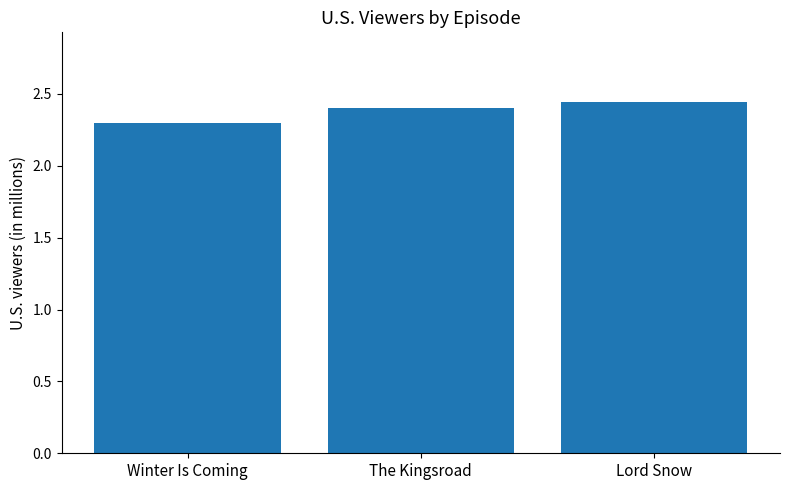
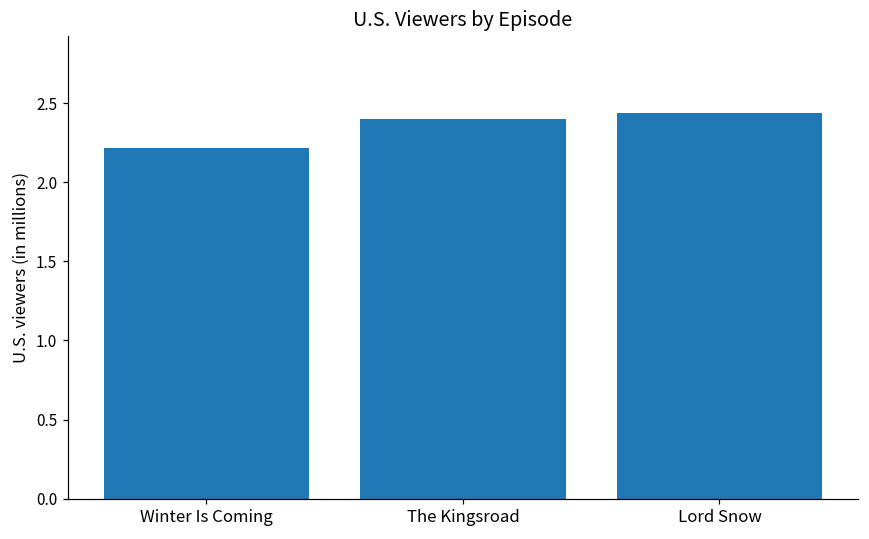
  {
-   "Winter Is Coming": 2.30,
+   "Winter Is Coming": 2.22,
    "The Kingsroad": 2.40,
    "Lord Snow": 2.44
  }
